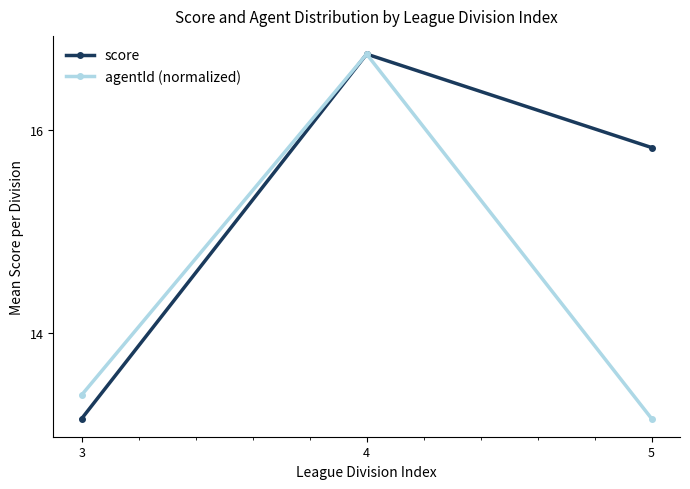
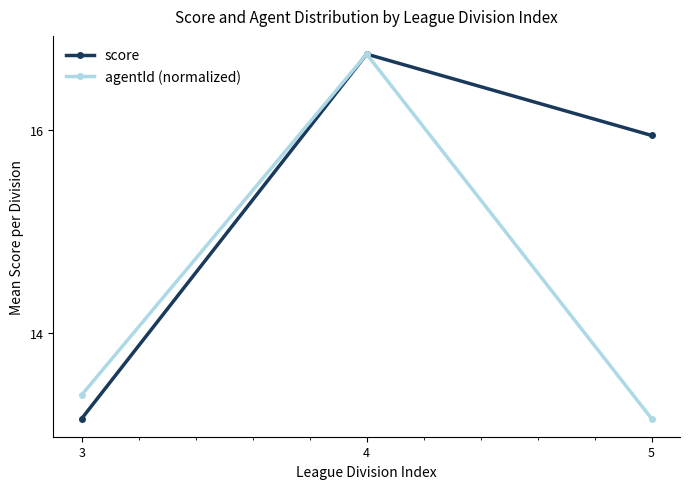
  {
    "score": {
      "3": 13.16,
-     "5": 15.83
+     "5": 15.95
    },
    "agentId (normalized)": {
      "3": 13.39,
      "5": 13.16
    }
  }
